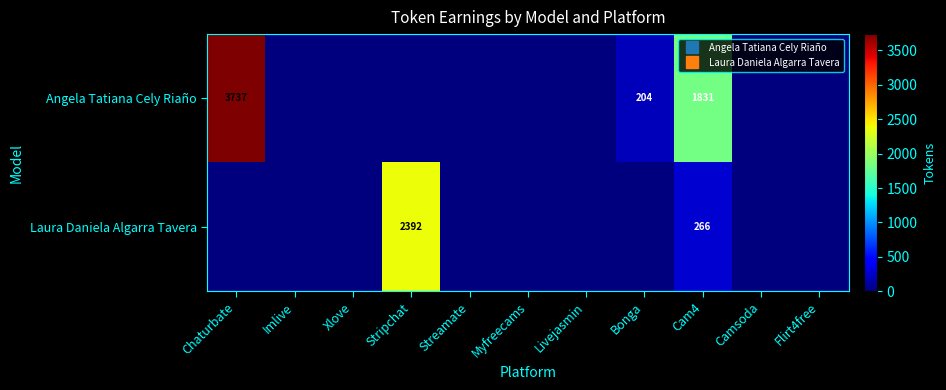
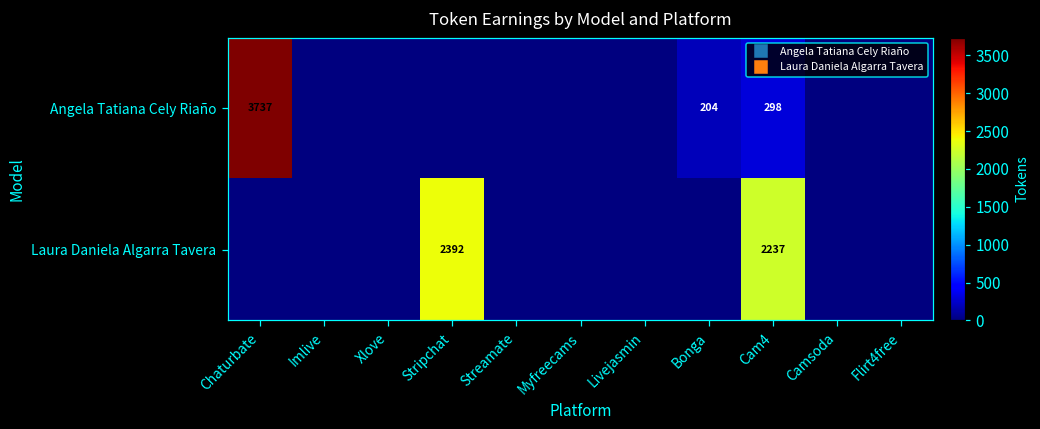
  {
    "Angela Tatiana Cely Riaño": {
      "Chaturbate": 3737,
      "Bonga": 204,
-     "Cam4": 1831
+     "Cam4": 298
    },
    "Laura Daniela Algarra Tavera": {
      "Stripchat": 2392,
-     "Cam4": 266
+     "Cam4": 2237
    }
  }
